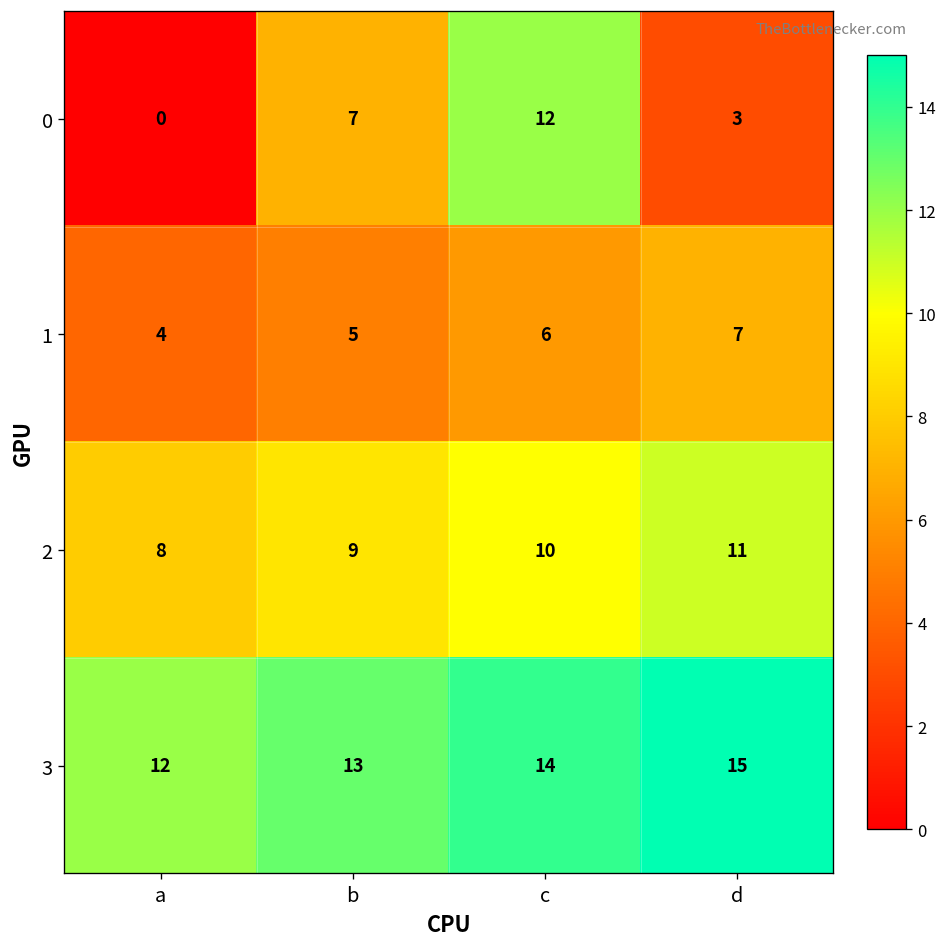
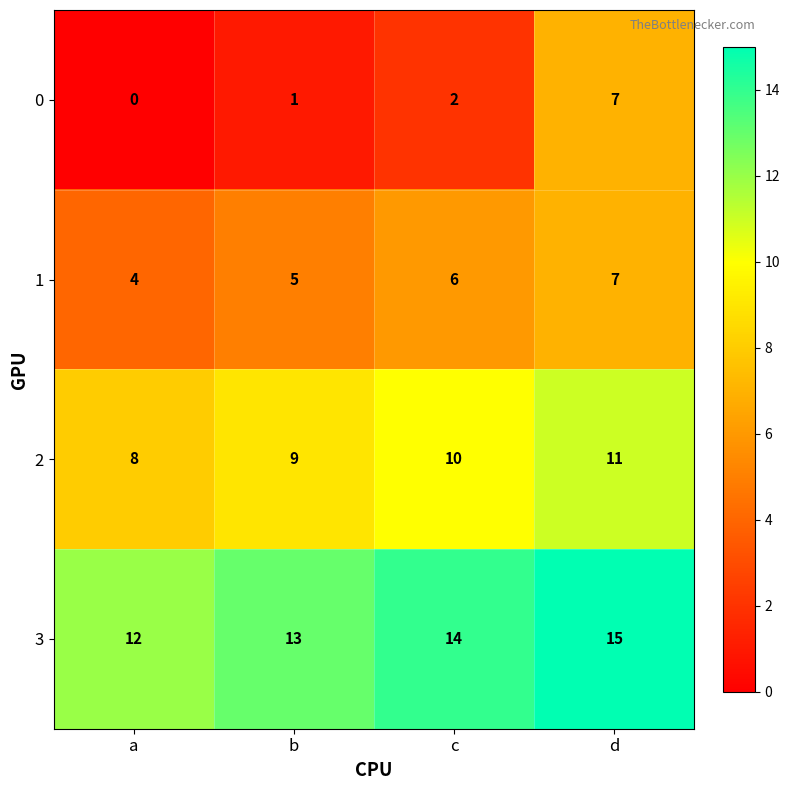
  {
    "0": {
      "a": 0,
-     "b": 7,
-     "c": 12,
-     "d": 3
+     "b": 1,
+     "c": 2,
+     "d": 7
    },
    "1": {
      "a": 4,
      "b": 5,
      "c": 6,
      "d": 7
    },
    "2": {
      "a": 8,
      "b": 9,
      "c": 10,
      "d": 11
    },
    "3": {
      "a": 12,
      "b": 13,
      "c": 14,
      "d": 15
    }
  }
